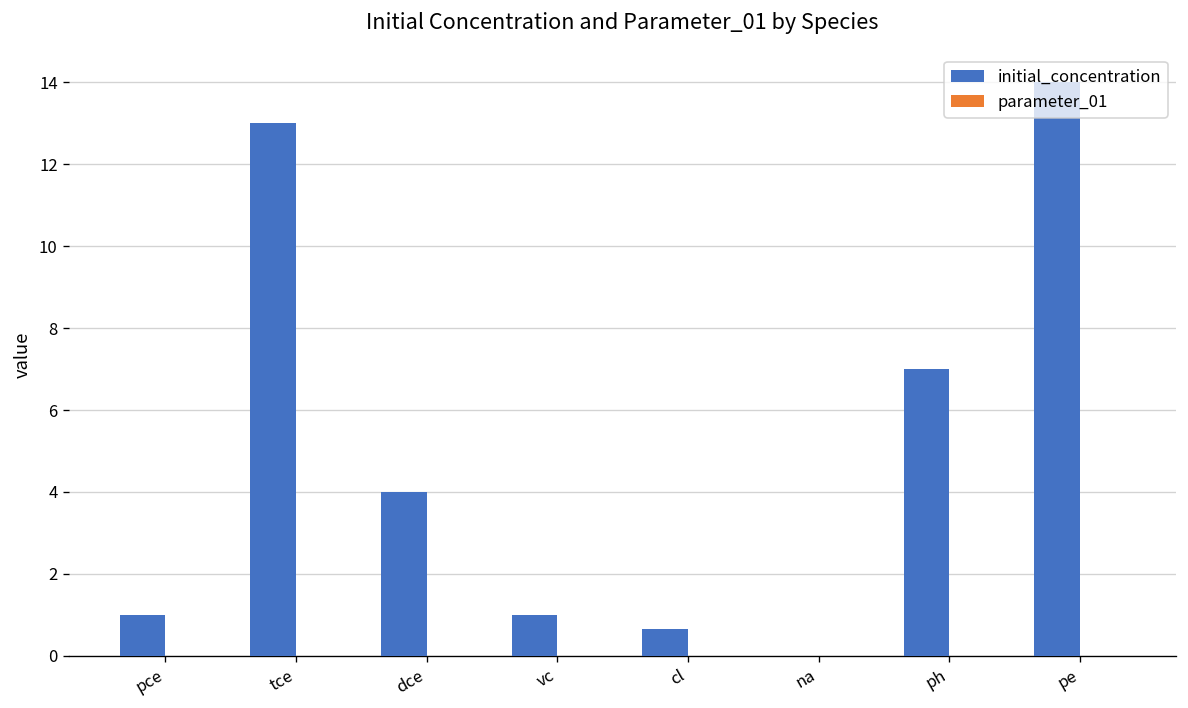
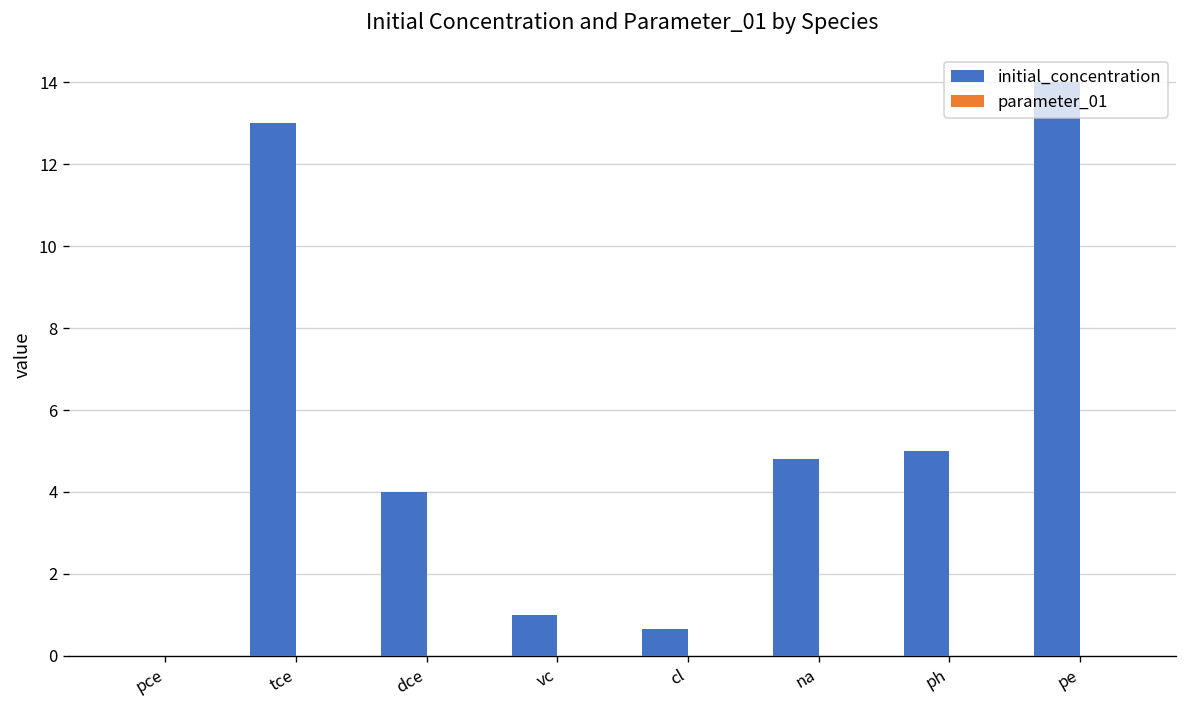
  {
    "initial_concentration": {
-     "pce": 1,
+     "pce": 0,
      "tce": 13.0,
      "dce": 4.0,
      "vc": 1.0,
      "cl": 0.6,
-     "na": 0.0,
-     "ph": 7
+     "na": 4.8,
+     "ph": 5
    },
    "parameter_01": {
      "cl": 0.0,
      "na": 0.0,
      "ph": 0.0,
      "pe": 0.0
    }
  }
